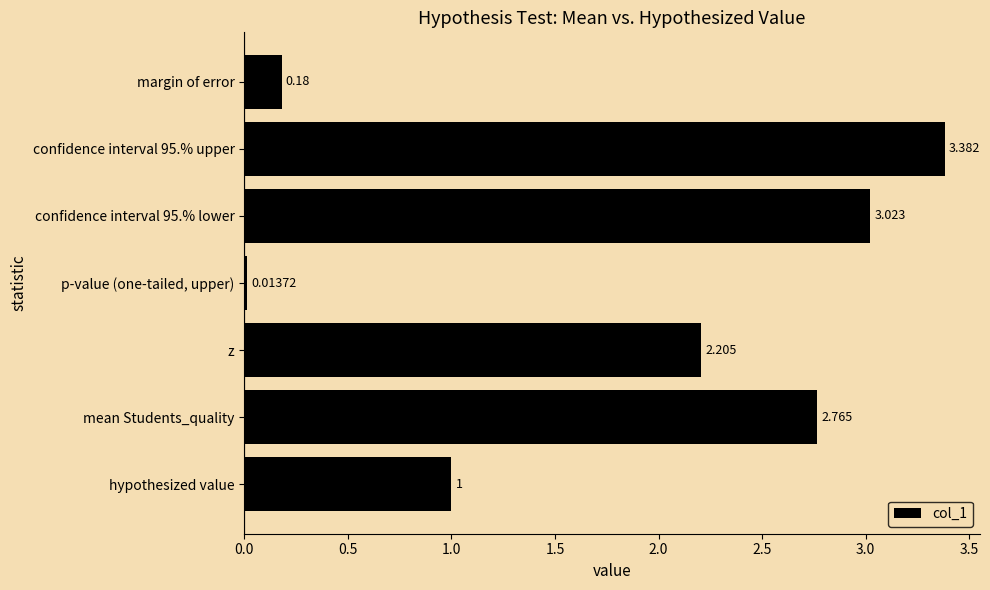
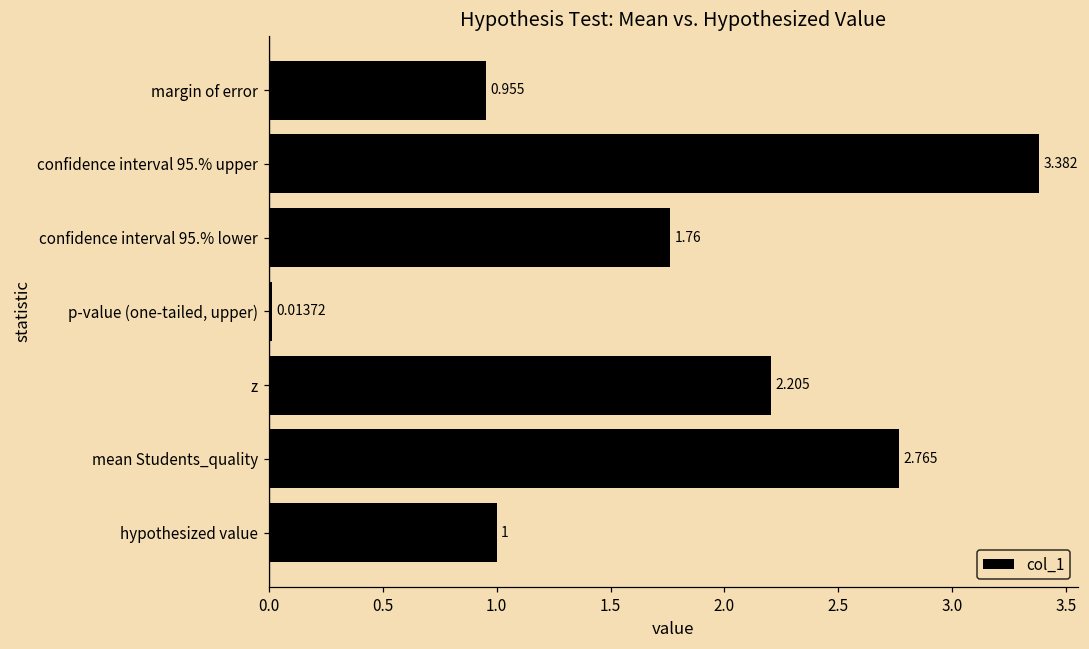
  {
-   "margin of error": 0.18,
+   "margin of error": 0.955,
    "confidence interval 95.% upper": 3.382,
-   "confidence interval 95.% lower": 3.023,
+   "confidence interval 95.% lower": 1.76,
    "p-value (one-tailed, upper)": 0.01372,
    "z": 2.205,
    "mean Students_quality": 2.765,
    "hypothesized value": 1
  }
